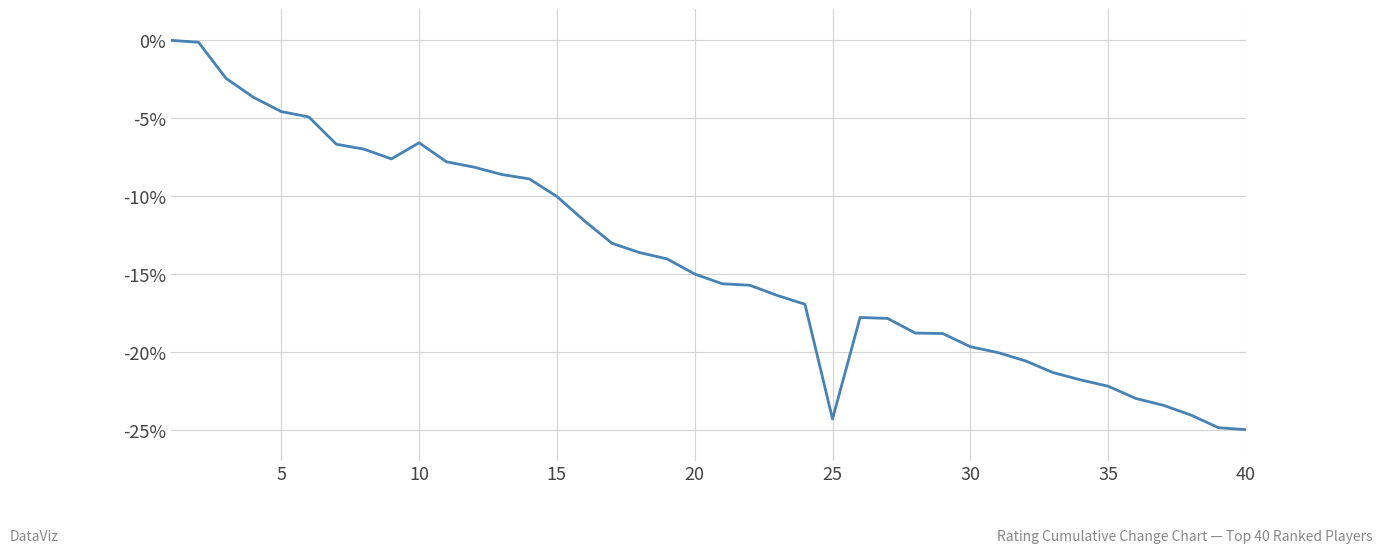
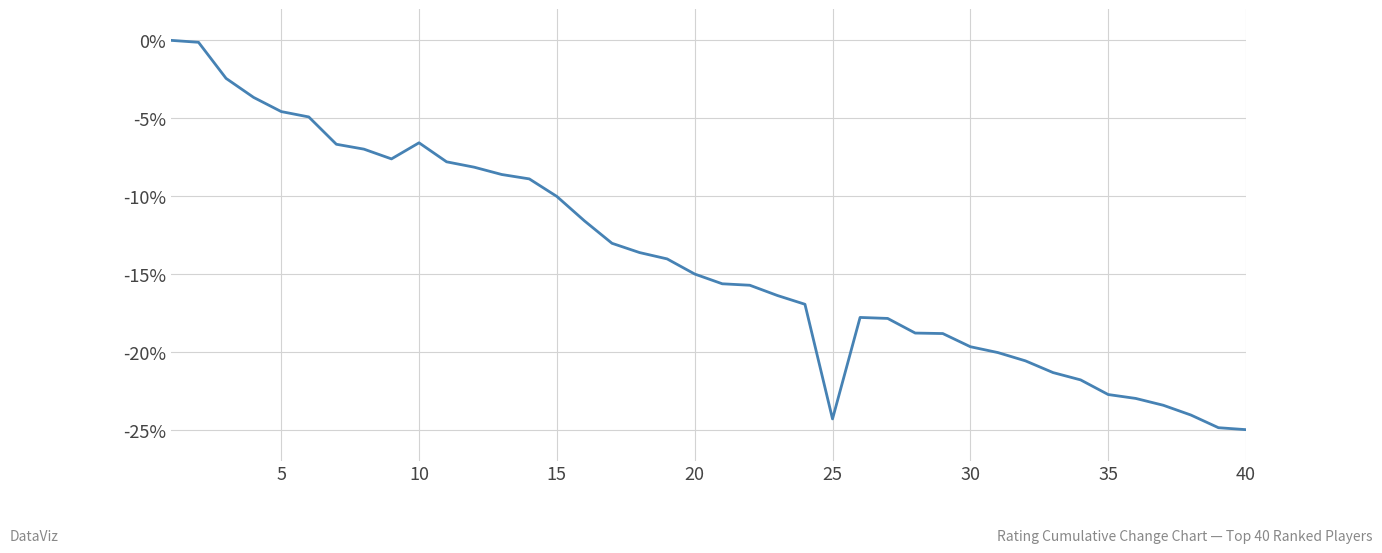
  {
    "5": "-4.6%",
    "10": "-6.6%",
    "15": "-10.0%",
    "20": "-15.0%",
    "25": "-24.3%",
    "30": "-19.7%",
-   "35": "-22.2%",
+   "35": "-22.7%",
    "40": "-25.0%"
  }
